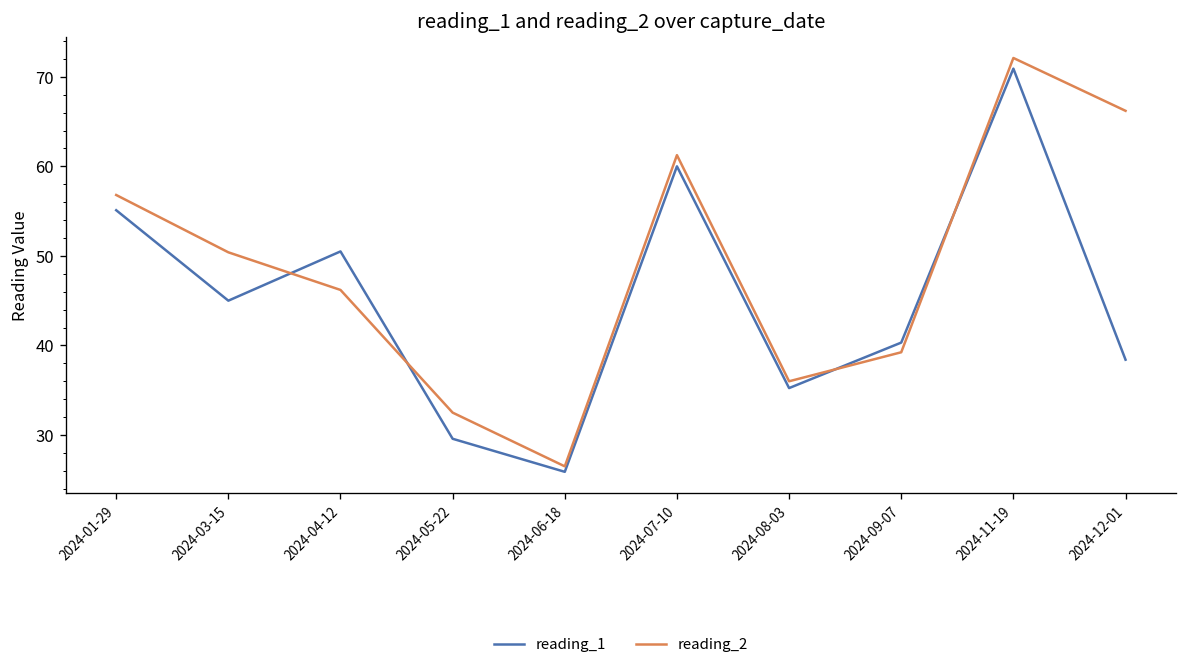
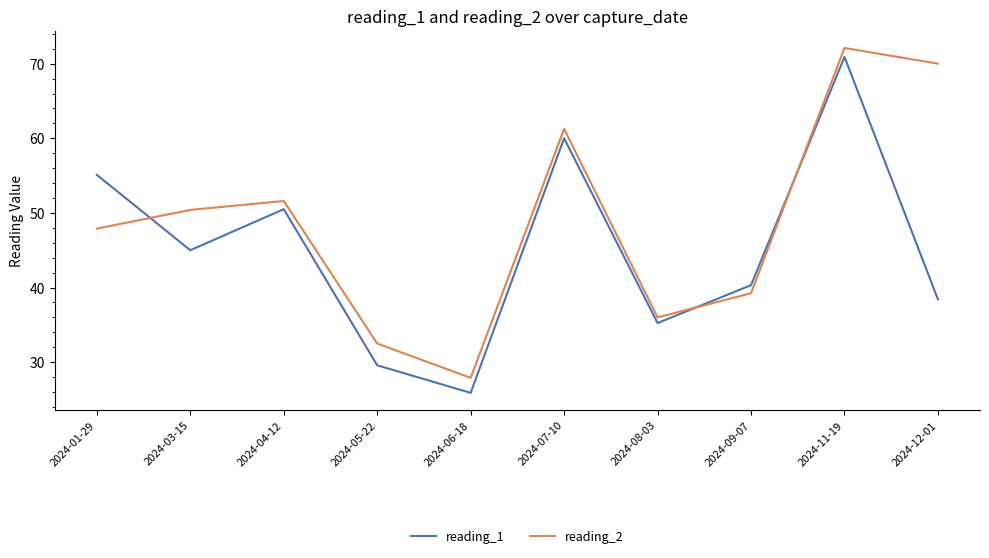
  {
    "reading_1": {
      "2024-01-29": 55,
      "2024-03-15": 45,
      "2024-04-12": 51,
      "2024-05-22": 30,
      "2024-06-18": 26,
      "2024-07-10": 60,
      "2024-08-03": 35,
      "2024-09-07": 40,
      "2024-11-19": 71,
      "2024-12-01": 38
    },
    "reading_2": {
-     "2024-01-29": 57,
+     "2024-01-29": 48,
      "2024-03-15": 50,
-     "2024-04-12": 46,
+     "2024-04-12": 52,
      "2024-05-22": 33,
-     "2024-06-18": 27,
+     "2024-06-18": 28,
      "2024-07-10": 61,
      "2024-08-03": 36,
      "2024-09-07": 39,
      "2024-11-19": 72,
-     "2024-12-01": 66
+     "2024-12-01": 70
    }
  }
